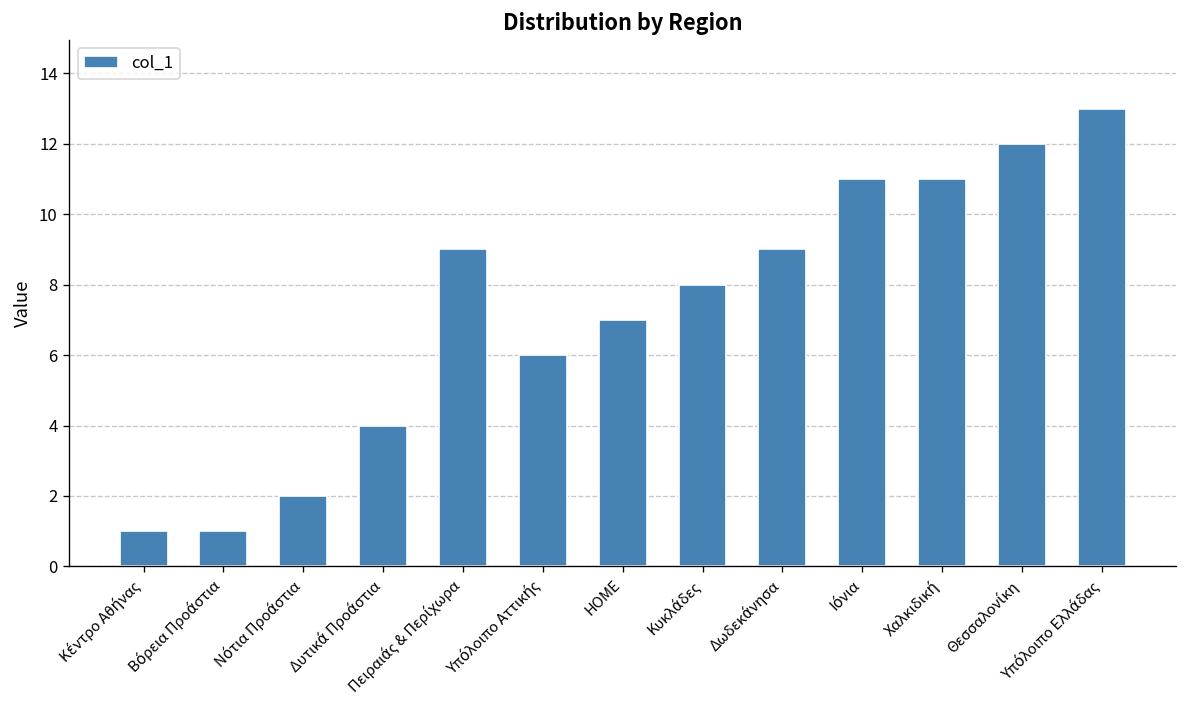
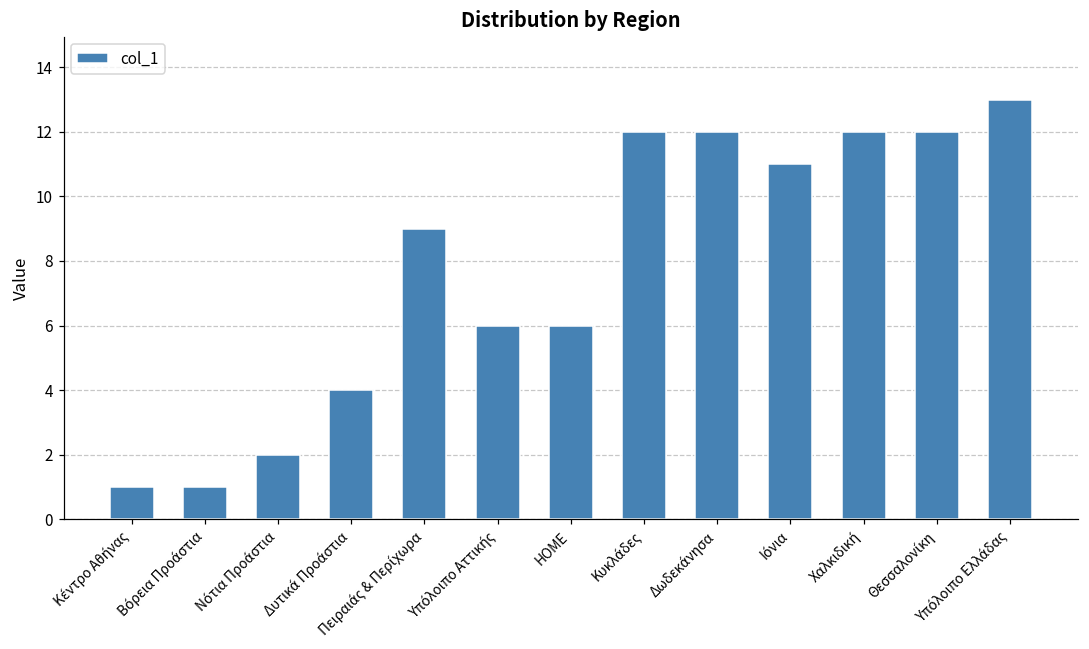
  {
    "Κέντρο Αθήνας": 1,
    "Βόρεια Προάστια": 1,
    "Νότια Προάστια": 2,
    "Δυτικά Προάστια": 4,
    "Πειραιάς & Περίχωρα": 9,
    "Υπόλοιπο Αττικής": 6,
-   "HOME": 7,
-   "Κυκλάδες": 8,
-   "Δωδεκάνησα": 9,
+   "HOME": 6,
+   "Κυκλάδες": 12,
+   "Δωδεκάνησα": 12,
    "Ιόνια": 11,
-   "Χαλκιδική": 11,
+   "Χαλκιδική": 12,
    "Θεσσαλονίκη": 12,
    "Υπόλοιπο Ελλάδας": 13
  }
